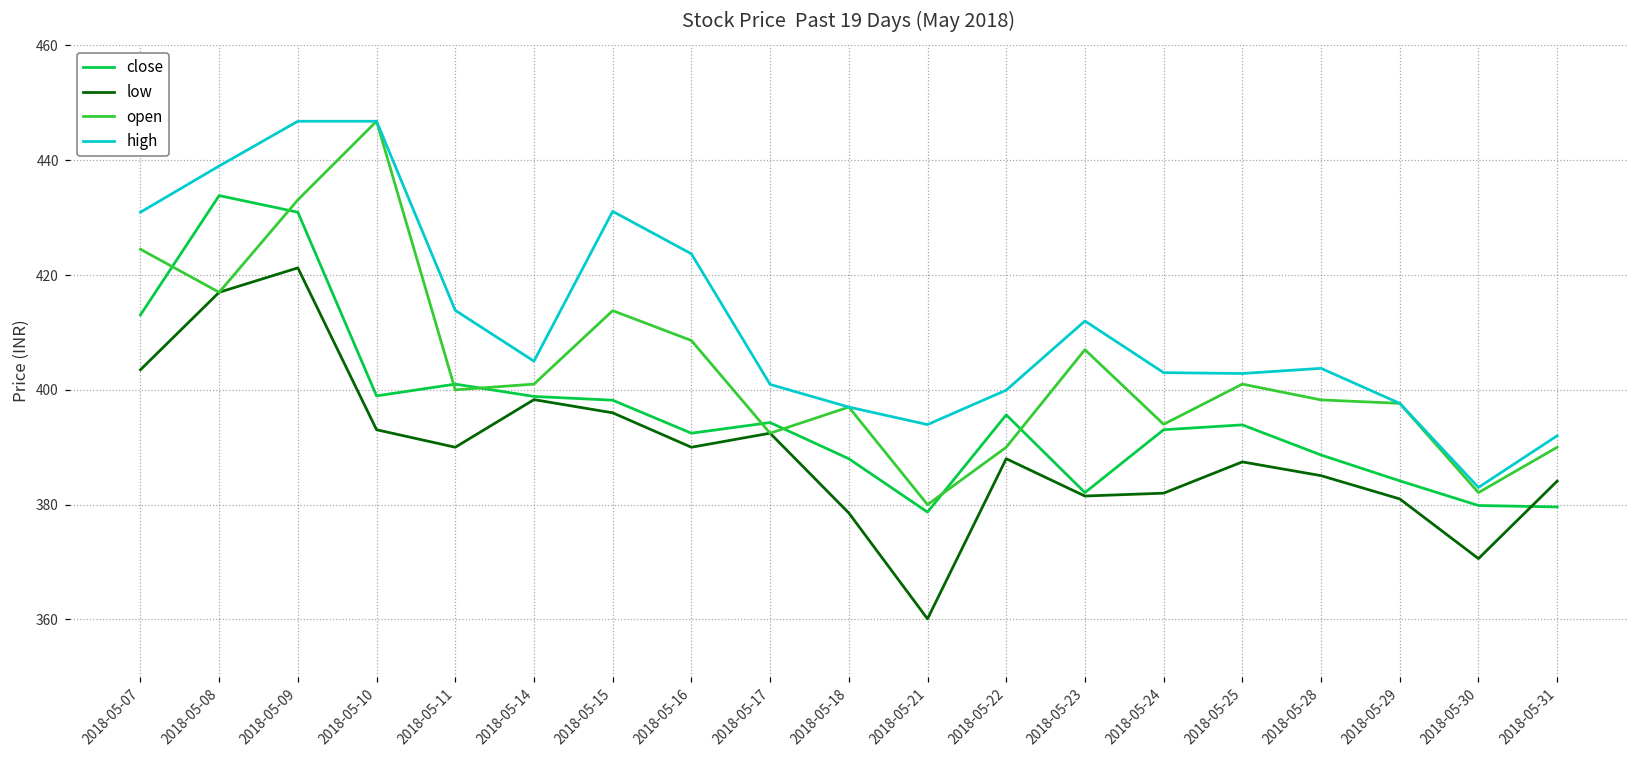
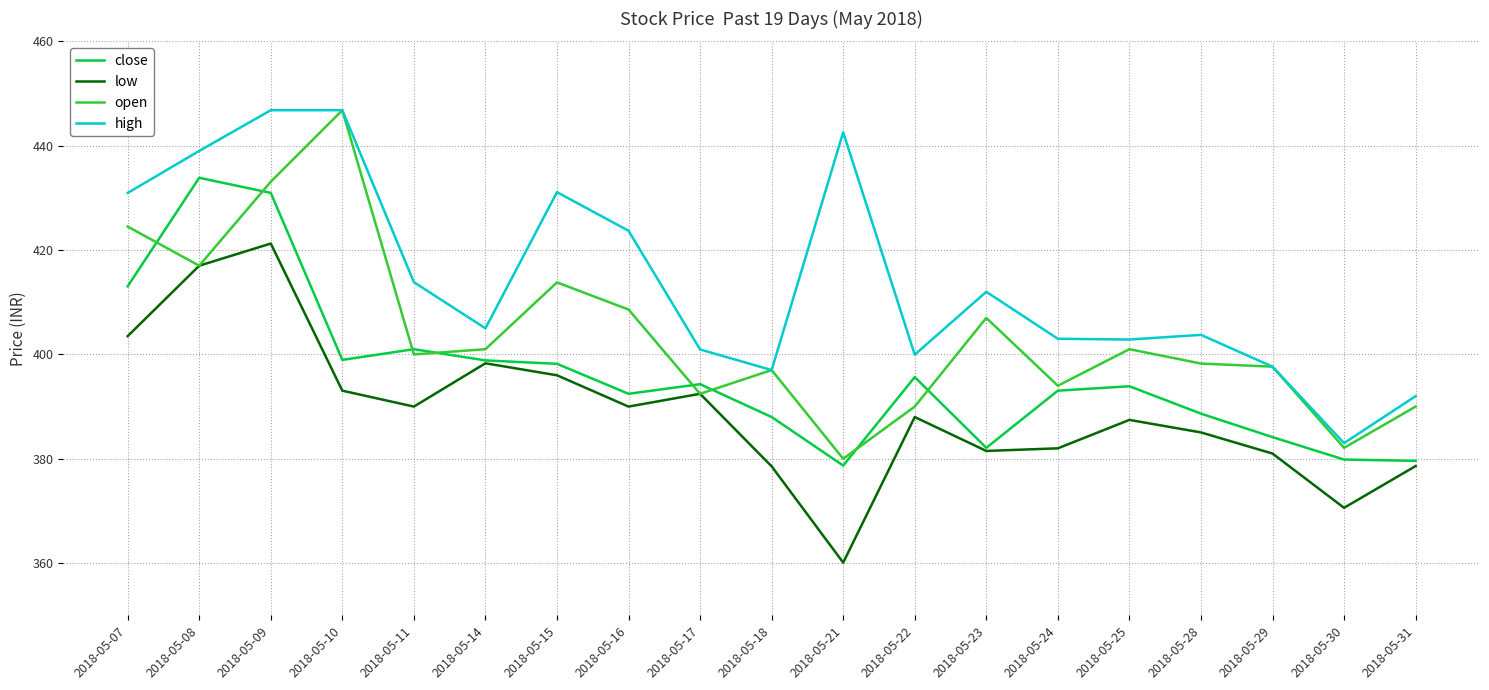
  {
    "low": {
      "2018-05-07": 404,
      "2018-05-09": 421,
      "2018-05-10": 393,
      "2018-05-11": 390,
      "2018-05-14": 398,
      "2018-05-15": 396,
      "2018-05-16": 390,
      "2018-05-18": 379,
      "2018-05-21": 360,
      "2018-05-22": 388,
      "2018-05-23": 382,
      "2018-05-24": 382,
      "2018-05-25": 387,
      "2018-05-28": 385,
      "2018-05-29": 381,
      "2018-05-30": 371,
-     "2018-05-31": 384
+     "2018-05-31": 379
    },
    "high": {
      "2018-05-07": 431,
      "2018-05-08": 439,
      "2018-05-09": 447,
      "2018-05-11": 414,
      "2018-05-14": 405,
      "2018-05-15": 431,
      "2018-05-16": 424,
      "2018-05-17": 401,
-     "2018-05-21": 394,
+     "2018-05-21": 443,
      "2018-05-22": 400,
      "2018-05-23": 412,
      "2018-05-24": 403,
      "2018-05-25": 403,
      "2018-05-28": 404,
      "2018-05-30": 383,
      "2018-05-31": 392
    }
  }
